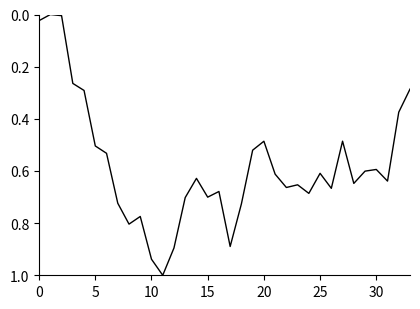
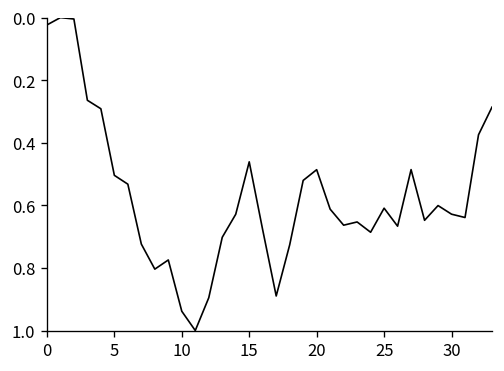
  {
    "0": 0.02,
    "5": 0.50,
    "10": 0.94,
-   "15": 0.70,
+   "15": 0.46,
    "20": 0.49,
    "25": 0.61,
-   "30": 0.59
+   "30": 0.63
  }
